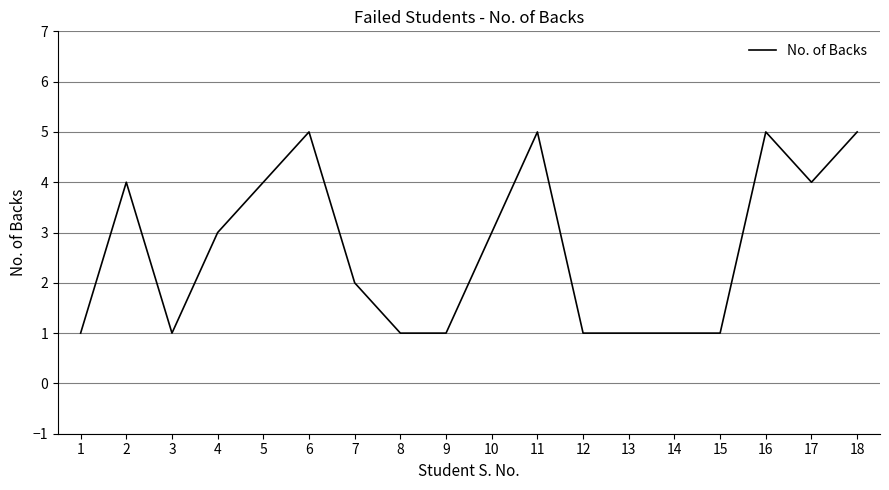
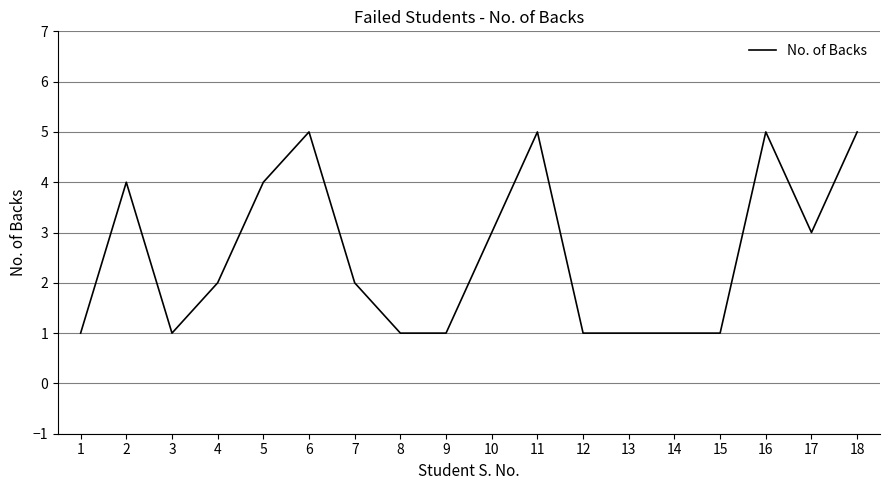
  {
    "1": 1,
    "2": 4,
    "3": 1,
-   "4": 3,
+   "4": 2,
    "5": 4,
    "6": 5,
    "7": 2,
    "8": 1,
    "9": 1,
    "10": 3,
    "11": 5,
    "12": 1,
    "13": 1,
    "14": 1,
    "15": 1,
    "16": 5,
-   "17": 4,
+   "17": 3,
    "18": 5
  }
